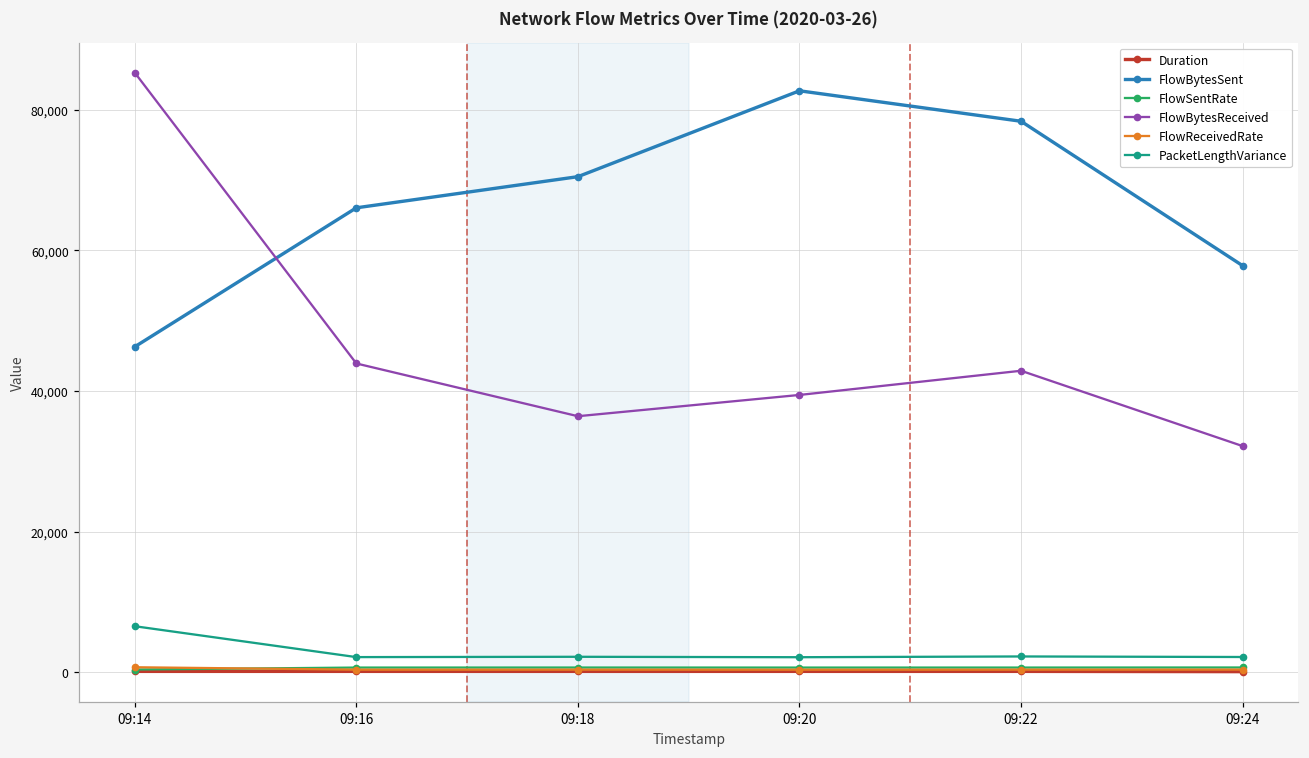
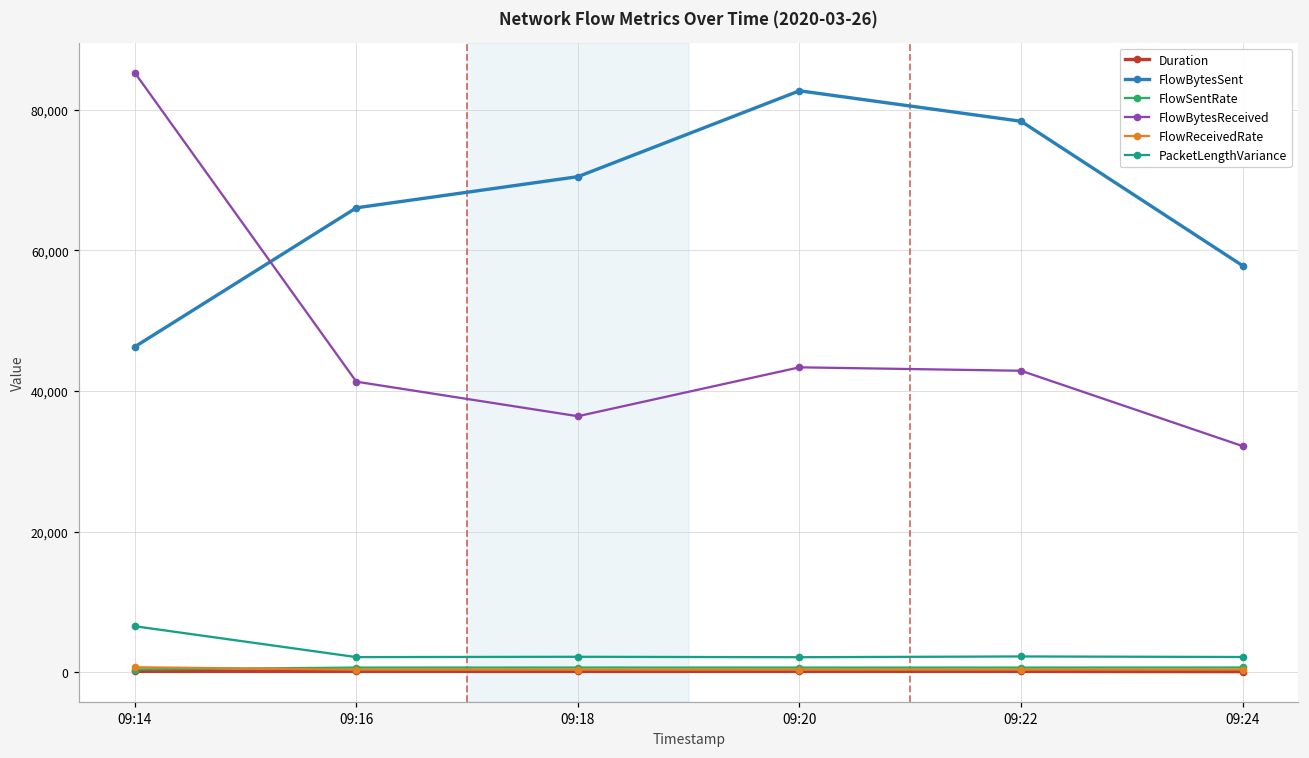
  {
    "FlowBytesSent": {
      "09:14": "46,000",
      "09:16": "66,000",
      "09:18": "70,000",
      "09:20": "83,000",
      "09:22": "78,000",
      "09:24": "58,000"
    },
    "FlowBytesReceived": {
      "09:14": "85,000",
-     "09:16": "44,000",
+     "09:16": "41,000",
      "09:18": "36,000",
-     "09:20": "39,000",
+     "09:20": "43,000",
      "09:22": "43,000",
      "09:24": "32,000"
    }
  }
